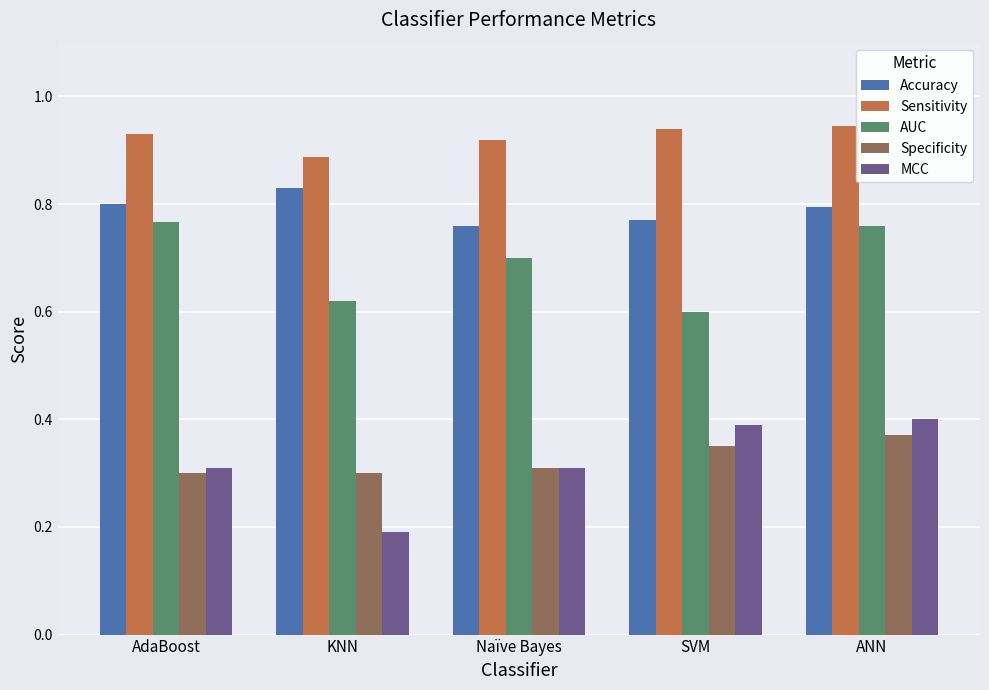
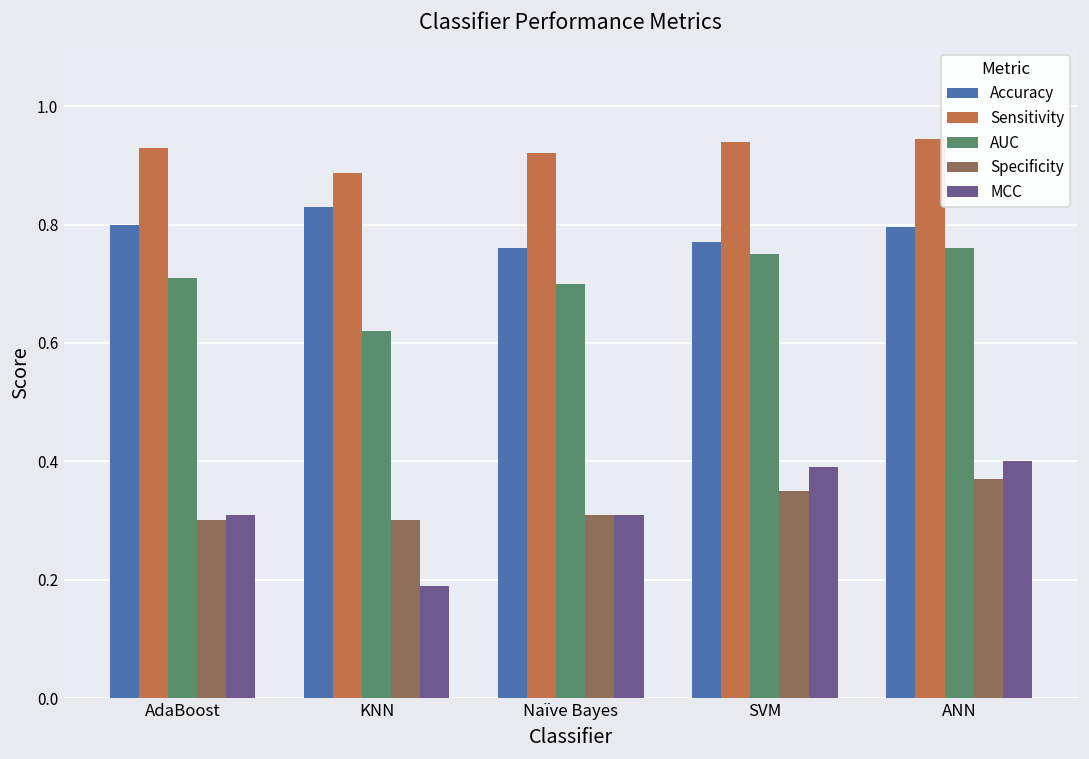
  {
    "AUC": {
-     "AdaBoost": 0.77,
+     "AdaBoost": 0.71,
      "KNN": 0.62,
      "Naïve Bayes": 0.70,
-     "SVM": 0.60,
+     "SVM": 0.75,
      "ANN": 0.76
    }
  }
